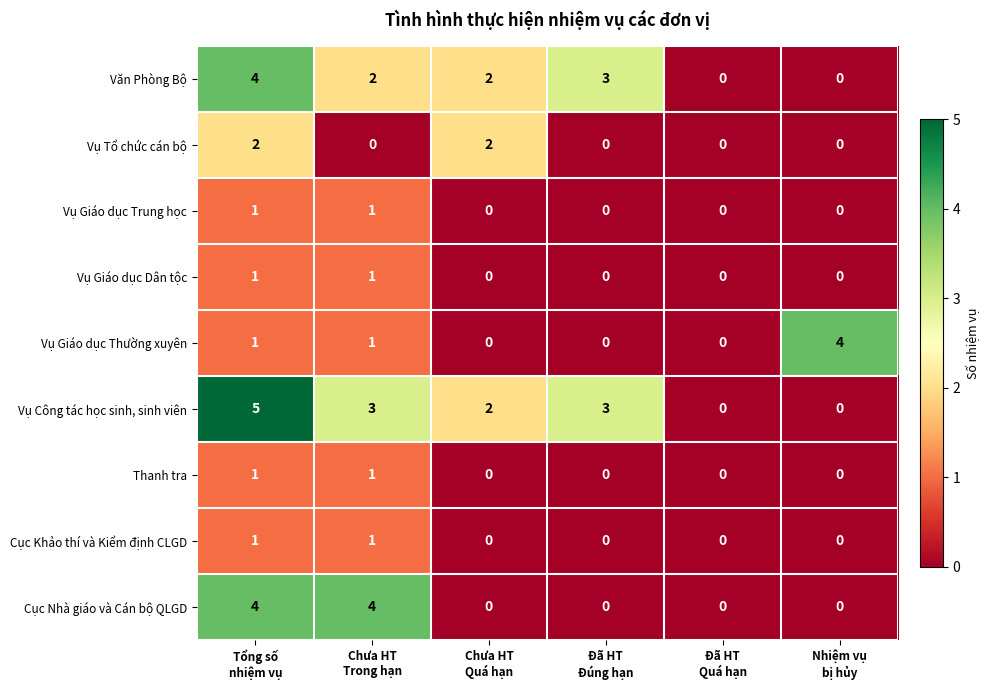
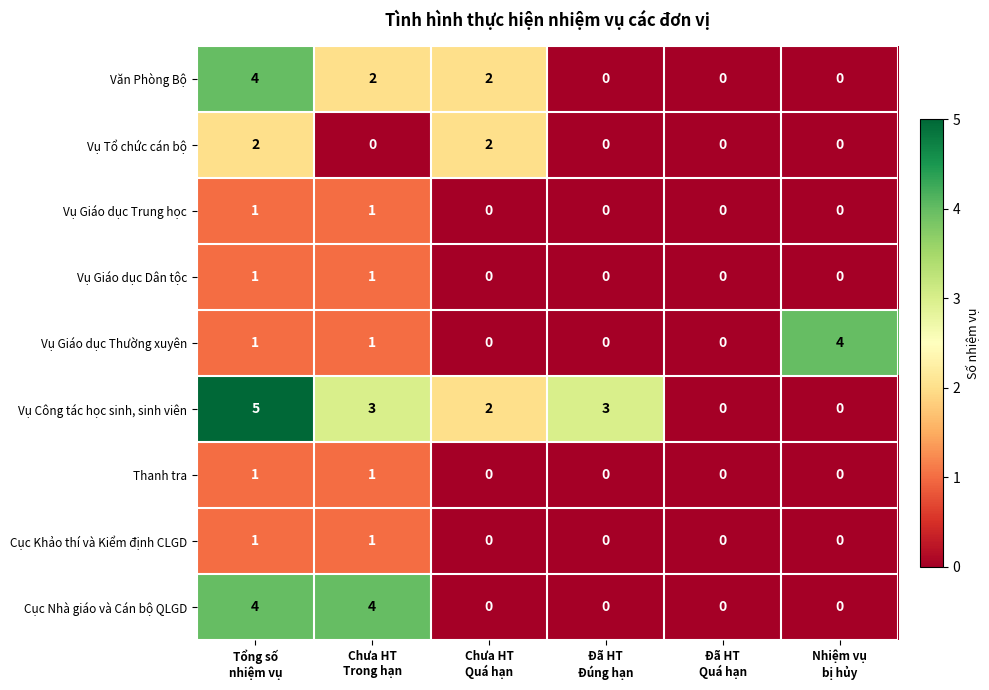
  {
    "Văn Phòng Bộ": {
      "Tổng số nhiệm vụ": 4,
      "Chưa HT Trong hạn": 2,
      "Chưa HT Quá hạn": 2,
-     "Đã HT Đúng hạn": 3,
+     "Đã HT Đúng hạn": 0,
      "Đã HT Quá hạn": 0,
      "Nhiệm vụ bị hủy": 0
    },
    "Vụ Tổ chức cán bộ": {
      "Tổng số nhiệm vụ": 2,
      "Chưa HT Trong hạn": 0,
      "Chưa HT Quá hạn": 2,
      "Đã HT Đúng hạn": 0,
      "Đã HT Quá hạn": 0,
      "Nhiệm vụ bị hủy": 0
    },
    "Vụ Giáo dục Trung học": {
      "Tổng số nhiệm vụ": 1,
      "Chưa HT Trong hạn": 1,
      "Chưa HT Quá hạn": 0,
      "Đã HT Đúng hạn": 0,
      "Đã HT Quá hạn": 0,
      "Nhiệm vụ bị hủy": 0
    },
    "Vụ Giáo dục Dân tộc": {
      "Tổng số nhiệm vụ": 1,
      "Chưa HT Trong hạn": 1,
      "Chưa HT Quá hạn": 0,
      "Đã HT Đúng hạn": 0,
      "Đã HT Quá hạn": 0,
      "Nhiệm vụ bị hủy": 0
    },
    "Vụ Giáo dục Thường xuyên": {
      "Tổng số nhiệm vụ": 1,
      "Chưa HT Trong hạn": 1,
      "Chưa HT Quá hạn": 0,
      "Đã HT Đúng hạn": 0,
      "Đã HT Quá hạn": 0,
      "Nhiệm vụ bị hủy": 4
    },
    "Vụ Công tác học sinh, sinh viên": {
      "Tổng số nhiệm vụ": 5,
      "Chưa HT Trong hạn": 3,
      "Chưa HT Quá hạn": 2,
      "Đã HT Đúng hạn": 3,
      "Đã HT Quá hạn": 0,
      "Nhiệm vụ bị hủy": 0
    },
    "Thanh tra": {
      "Tổng số nhiệm vụ": 1,
      "Chưa HT Trong hạn": 1,
      "Chưa HT Quá hạn": 0,
      "Đã HT Đúng hạn": 0,
      "Đã HT Quá hạn": 0,
      "Nhiệm vụ bị hủy": 0
    },
    "Cục Khảo thí và Kiểm định CLGD": {
      "Tổng số nhiệm vụ": 1,
      "Chưa HT Trong hạn": 1,
      "Chưa HT Quá hạn": 0,
      "Đã HT Đúng hạn": 0,
      "Đã HT Quá hạn": 0,
      "Nhiệm vụ bị hủy": 0
    },
    "Cục Nhà giáo và Cán bộ QLGD": {
      "Tổng số nhiệm vụ": 4,
      "Chưa HT Trong hạn": 4,
      "Chưa HT Quá hạn": 0,
      "Đã HT Đúng hạn": 0,
      "Đã HT Quá hạn": 0,
      "Nhiệm vụ bị hủy": 0
    }
  }
